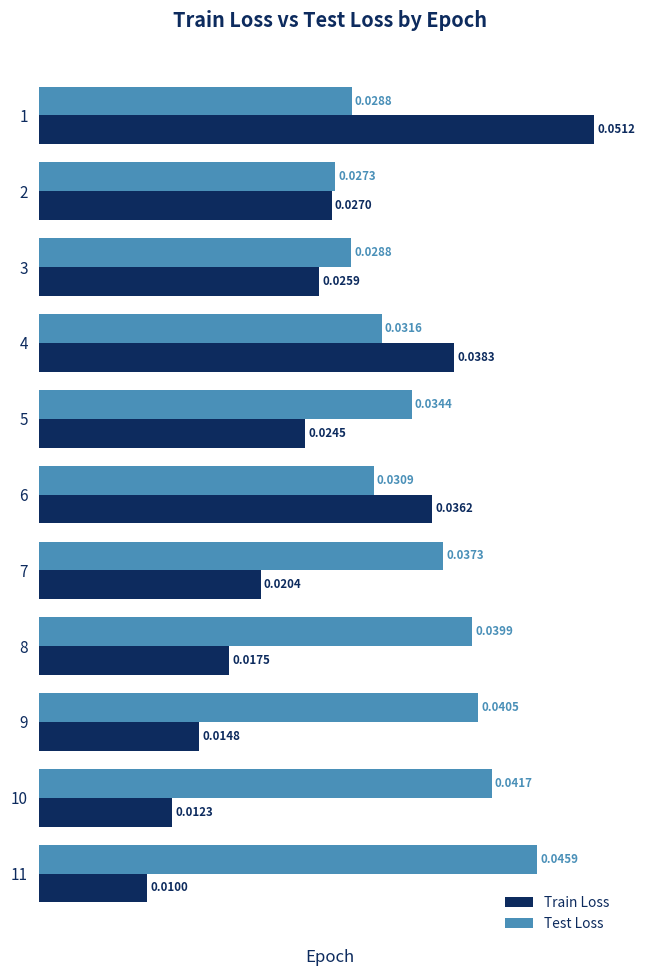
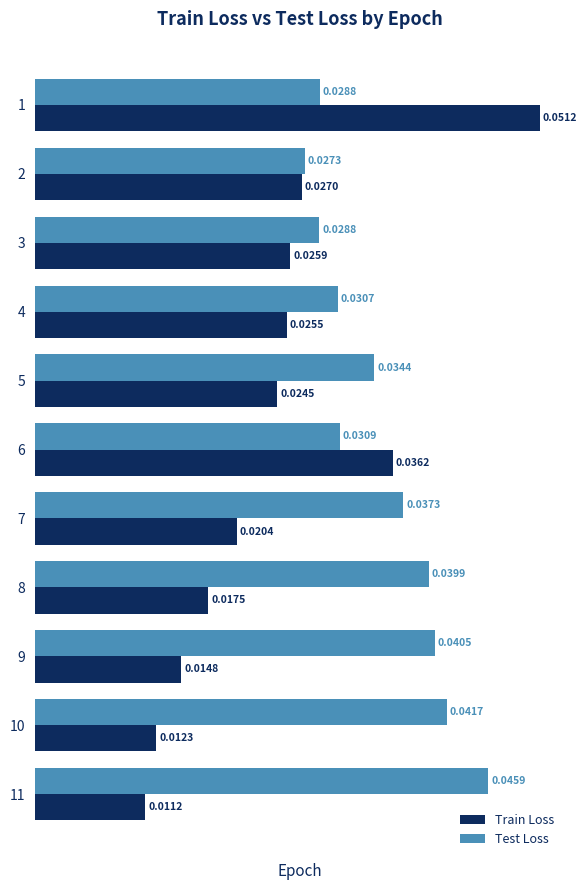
  {
    "Train Loss": {
      "1": 0.0512,
      "2": 0.0270,
      "3": 0.0259,
-     "4": 0.0383,
+     "4": 0.0255,
      "5": 0.0245,
      "6": 0.0362,
      "7": 0.0204,
      "8": 0.0175,
      "9": 0.0148,
      "10": 0.0123,
-     "11": 0.0100
+     "11": 0.0112
    },
    "Test Loss": {
      "1": 0.0288,
      "2": 0.0273,
      "3": 0.0288,
-     "4": 0.0316,
+     "4": 0.0307,
      "5": 0.0344,
      "6": 0.0309,
      "7": 0.0373,
      "8": 0.0399,
      "9": 0.0405,
      "10": 0.0417,
      "11": 0.0459
    }
  }
